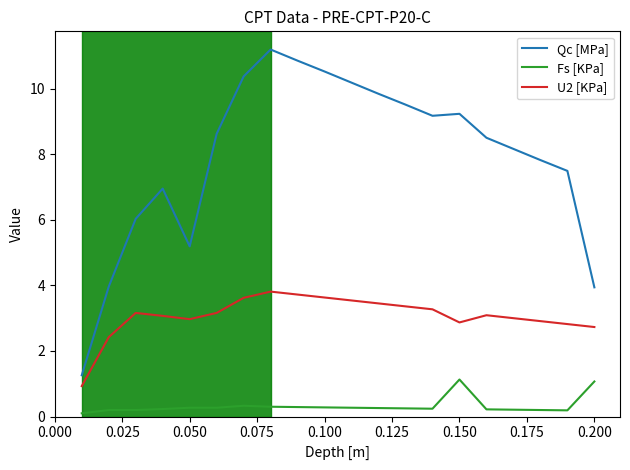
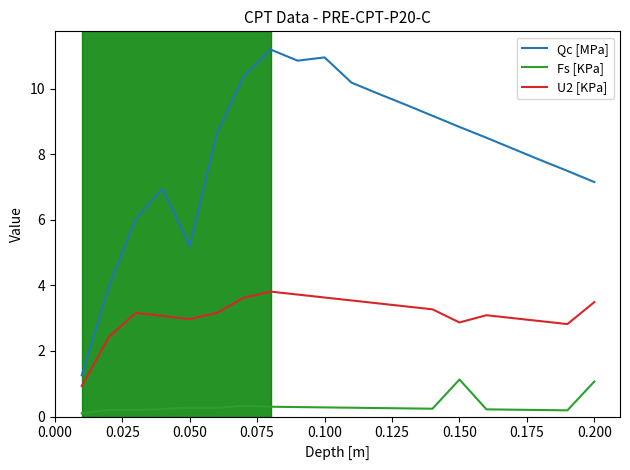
  {
    "Qc [MPa]": {
      "0.050": 5.2,
-     "0.100": 10.5,
-     "0.150": 9.2,
-     "0.200": 3.9
+     "0.100": 11.0,
+     "0.150": 8.8,
+     "0.200": 7.2
    },
    "Fs [KPa]": {
      "0.050": 0.3,
      "0.100": 0.3,
      "0.150": 1.1,
      "0.200": 1.1
    },
    "U2 [KPa]": {
      "0.050": 3.0,
      "0.100": 3.6,
      "0.150": 2.9,
-     "0.200": 2.7
+     "0.200": 3.5
    }
  }
